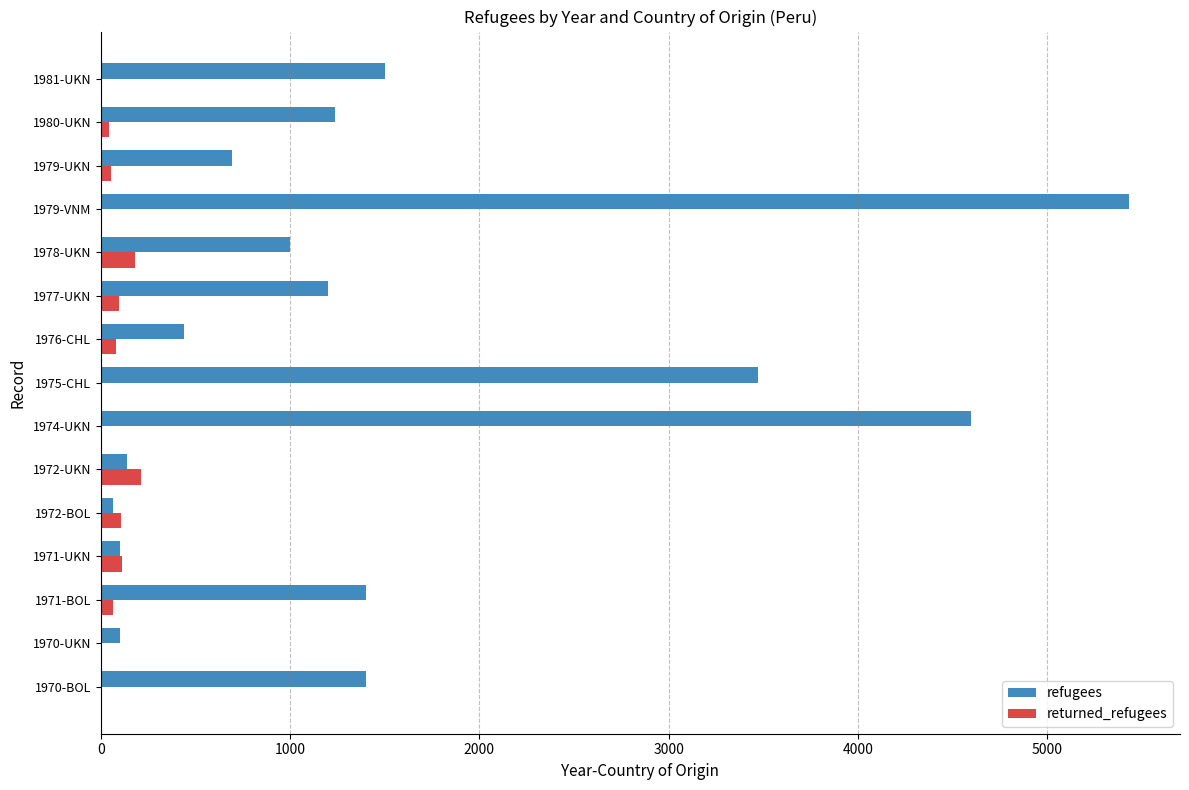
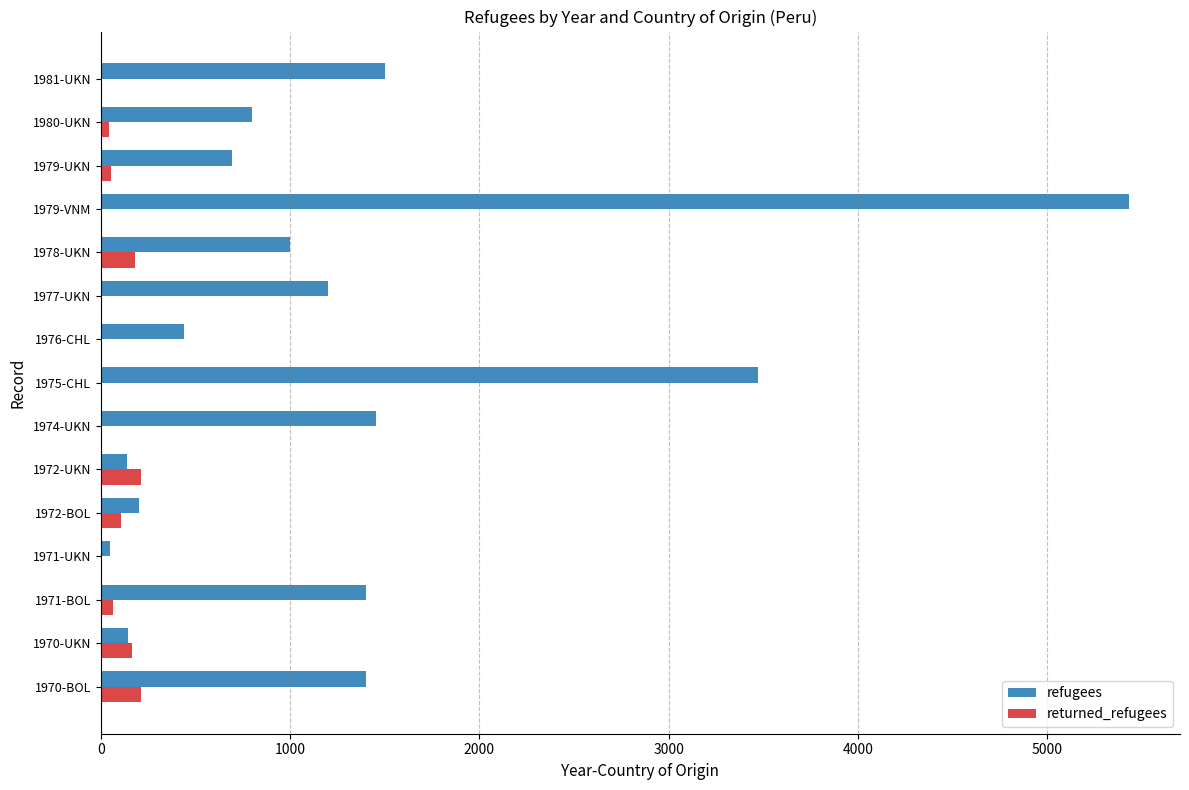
  {
    "refugees": {
      "1981-UKN": 1500,
-     "1980-UKN": 1240,
+     "1980-UKN": 800,
      "1979-UKN": 700,
      "1979-VNM": 5430,
      "1978-UKN": 1000,
      "1977-UKN": 1200,
      "1976-CHL": 440,
      "1975-CHL": 3470,
-     "1974-UKN": 4600,
+     "1974-UKN": 1460,
      "1972-UKN": 140,
-     "1972-BOL": 70,
-     "1971-UKN": 100,
+     "1972-BOL": 200,
+     "1971-UKN": 50,
      "1971-BOL": 1400,
-     "1970-UKN": 100,
+     "1970-UKN": 140,
      "1970-BOL": 1400
    },
    "returned_refugees": {
      "1981-UKN": 0,
      "1980-UKN": 50,
      "1979-UKN": 50,
      "1979-VNM": 0,
      "1978-UKN": 180,
-     "1977-UKN": 90,
-     "1976-CHL": 80,
+     "1977-UKN": 0,
+     "1976-CHL": 0,
      "1975-CHL": 0,
      "1974-UKN": 0,
      "1972-UKN": 210,
      "1972-BOL": 110,
-     "1971-UKN": 110,
+     "1971-UKN": 0,
      "1971-BOL": 70,
-     "1970-UKN": 0,
-     "1970-BOL": 0
+     "1970-UKN": 160,
+     "1970-BOL": 210
    }
  }
